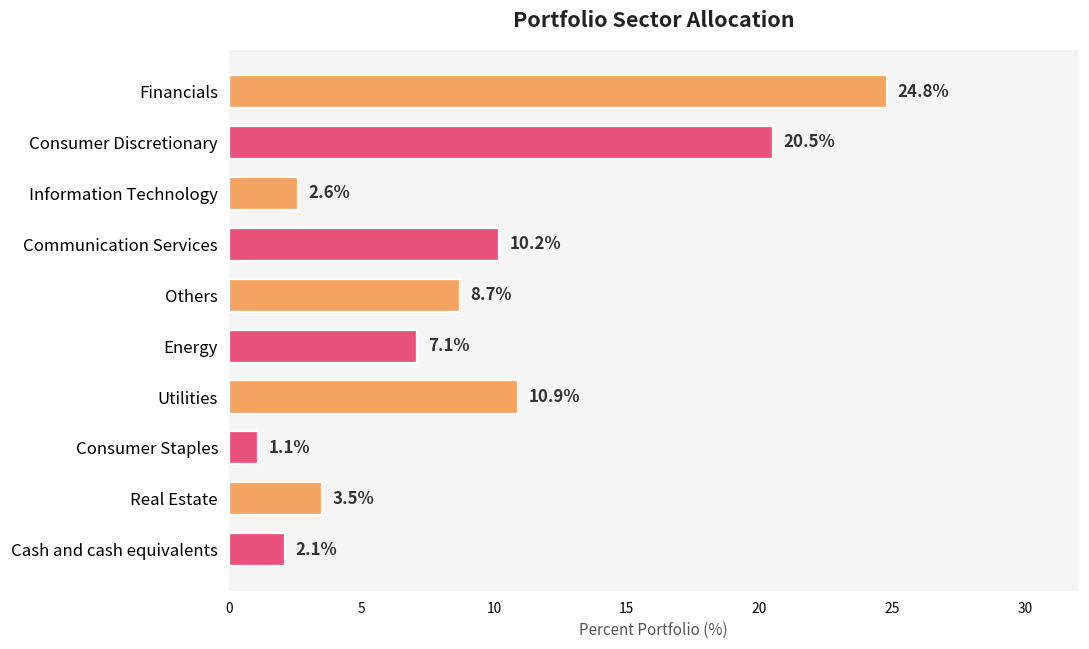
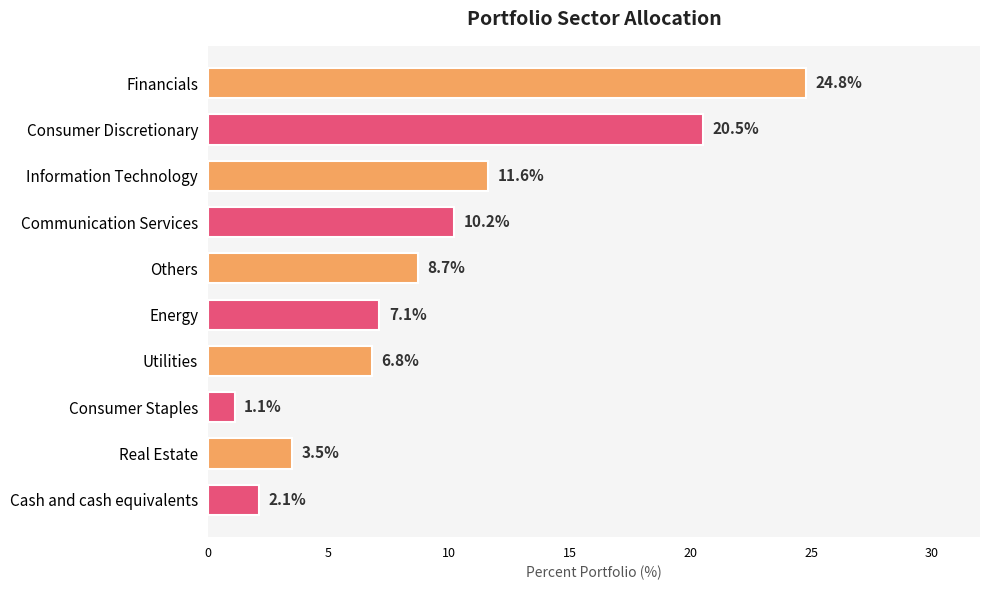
  {
    "Financials": "24.8%",
    "Consumer Discretionary": "20.5%",
-   "Information Technology": "2.6%",
+   "Information Technology": "11.6%",
    "Communication Services": "10.2%",
    "Others": "8.7%",
    "Energy": "7.1%",
-   "Utilities": "10.9%",
+   "Utilities": "6.8%",
    "Consumer Staples": "1.1%",
    "Real Estate": "3.5%",
    "Cash and cash equivalents": "2.1%"
  }
